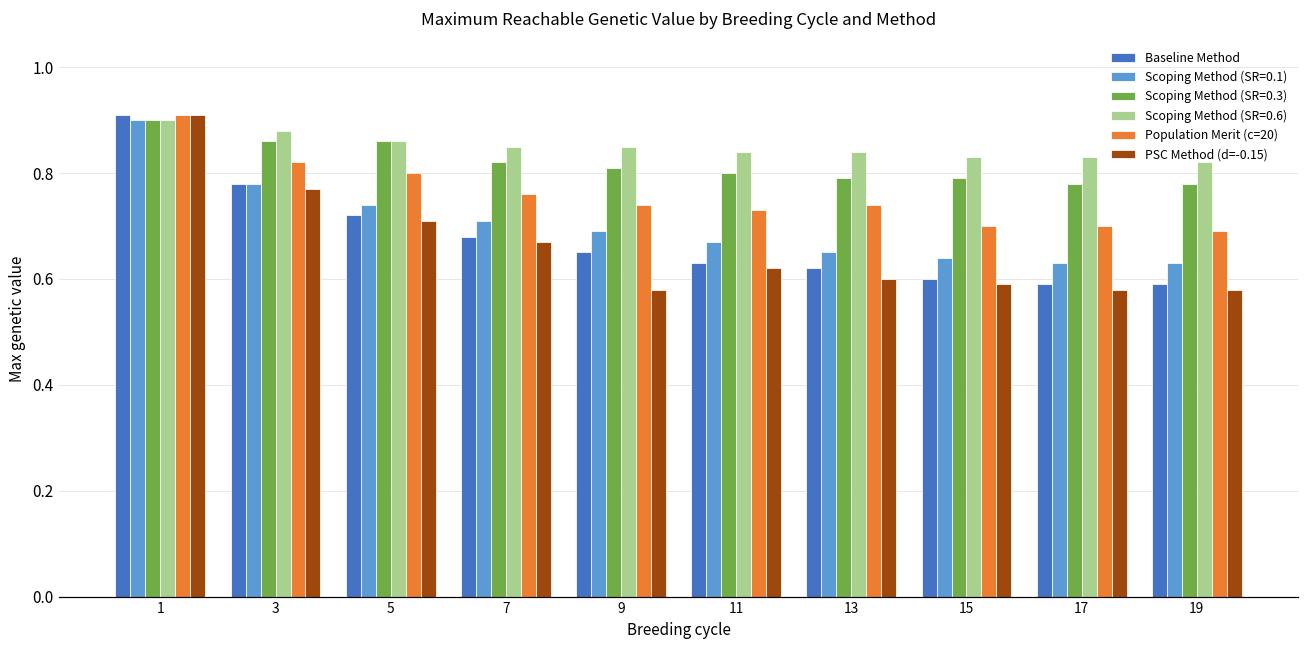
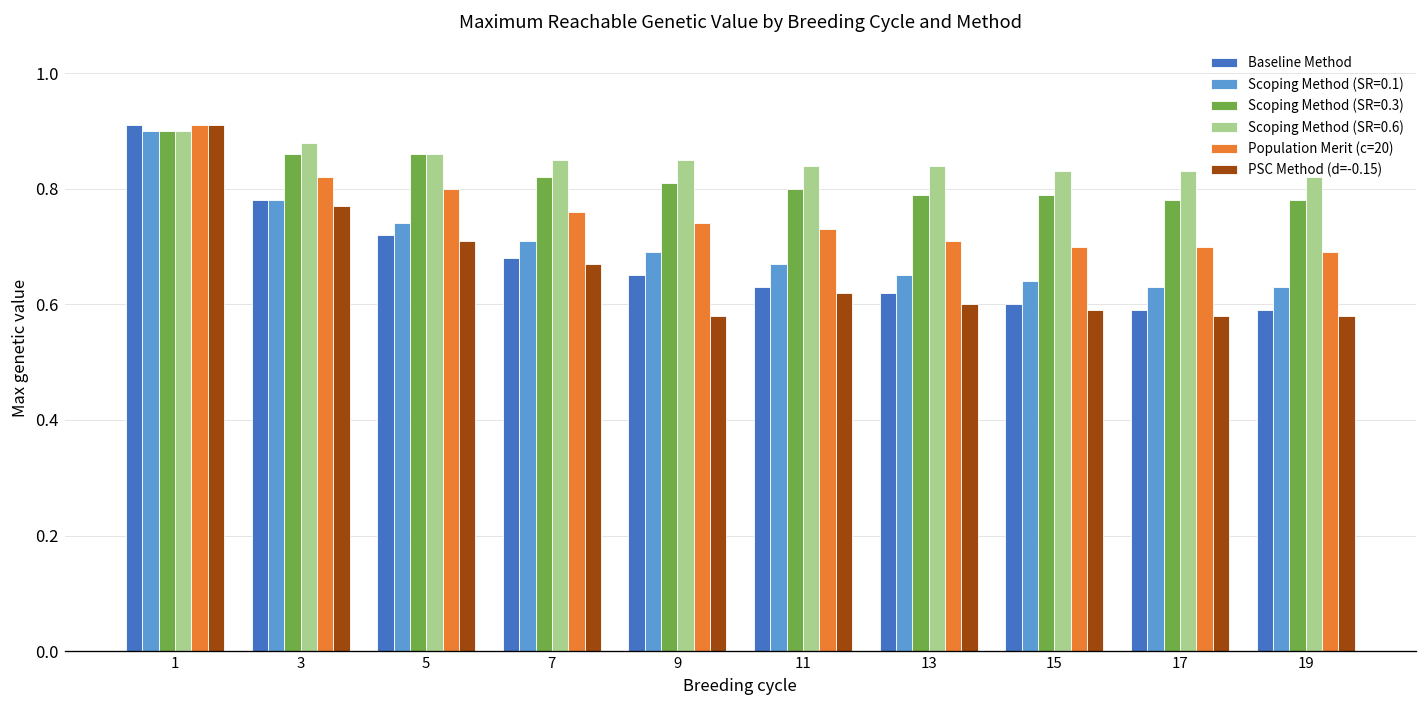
  {
    "Scoping Method (SR=0.3)": {
      "1": 0.90,
      "3": 0.86,
      "5": 0.86,
      "7": 0.82,
      "9": 0.81,
      "11": 0.80,
      "13": 0.79,
      "15": 0.79,
      "17": 0.78,
      "19": 0.78
    },
    "Scoping Method (SR=0.6)": {
      "1": 0.90,
      "3": 0.88,
      "5": 0.86,
      "7": 0.85,
      "9": 0.85,
      "11": 0.84,
      "13": 0.84,
      "15": 0.83,
      "17": 0.83,
      "19": 0.82
    },
    "Population Merit (c=20)": {
      "1": 0.91,
      "3": 0.82,
      "5": 0.80,
      "7": 0.76,
      "9": 0.74,
      "11": 0.73,
-     "13": 0.74,
+     "13": 0.71,
      "15": 0.70,
      "17": 0.70,
      "19": 0.69
    },
    "PSC Method (d=-0.15)": {
      "1": 0.91,
      "3": 0.77,
      "5": 0.71,
      "7": 0.67,
      "9": 0.58,
      "11": 0.62,
      "13": 0.60,
      "15": 0.59,
      "17": 0.58,
      "19": 0.58
    }
  }
